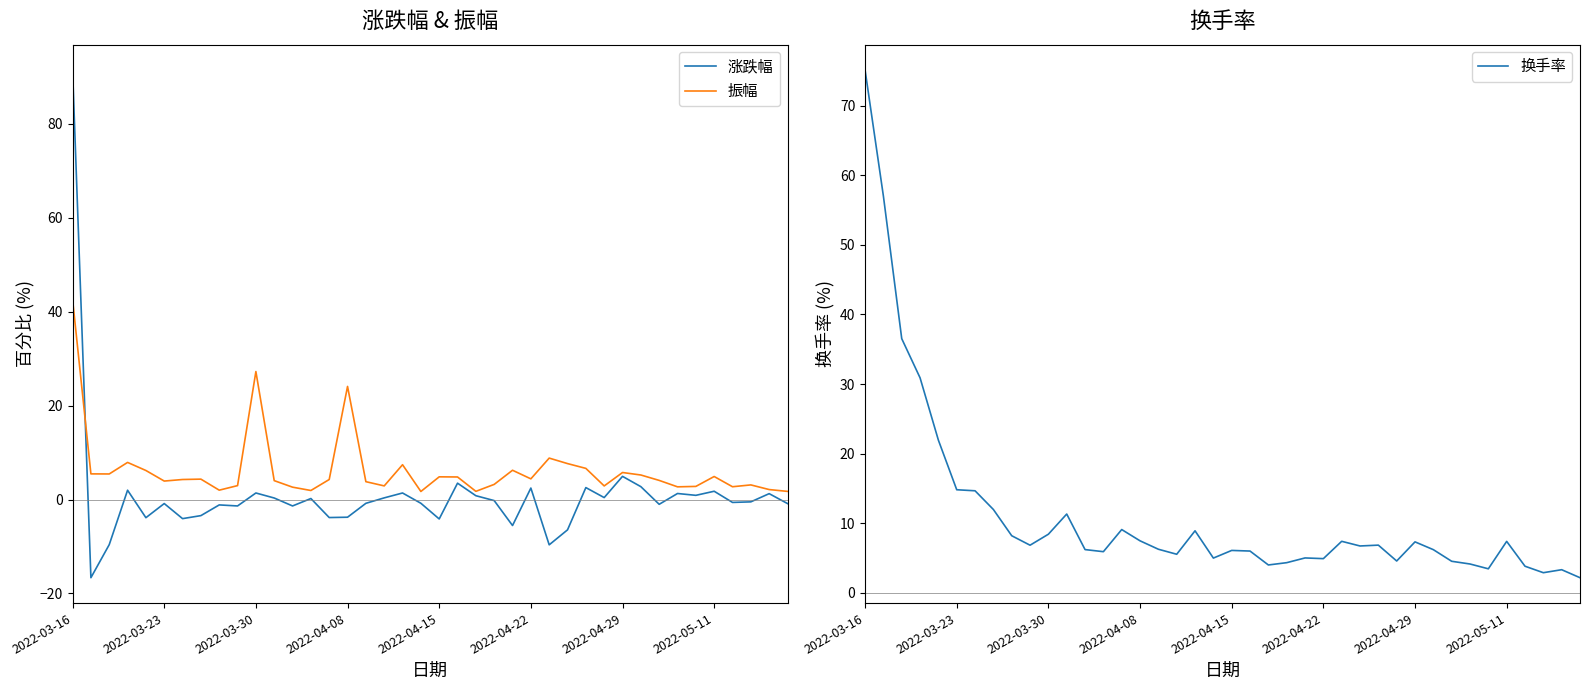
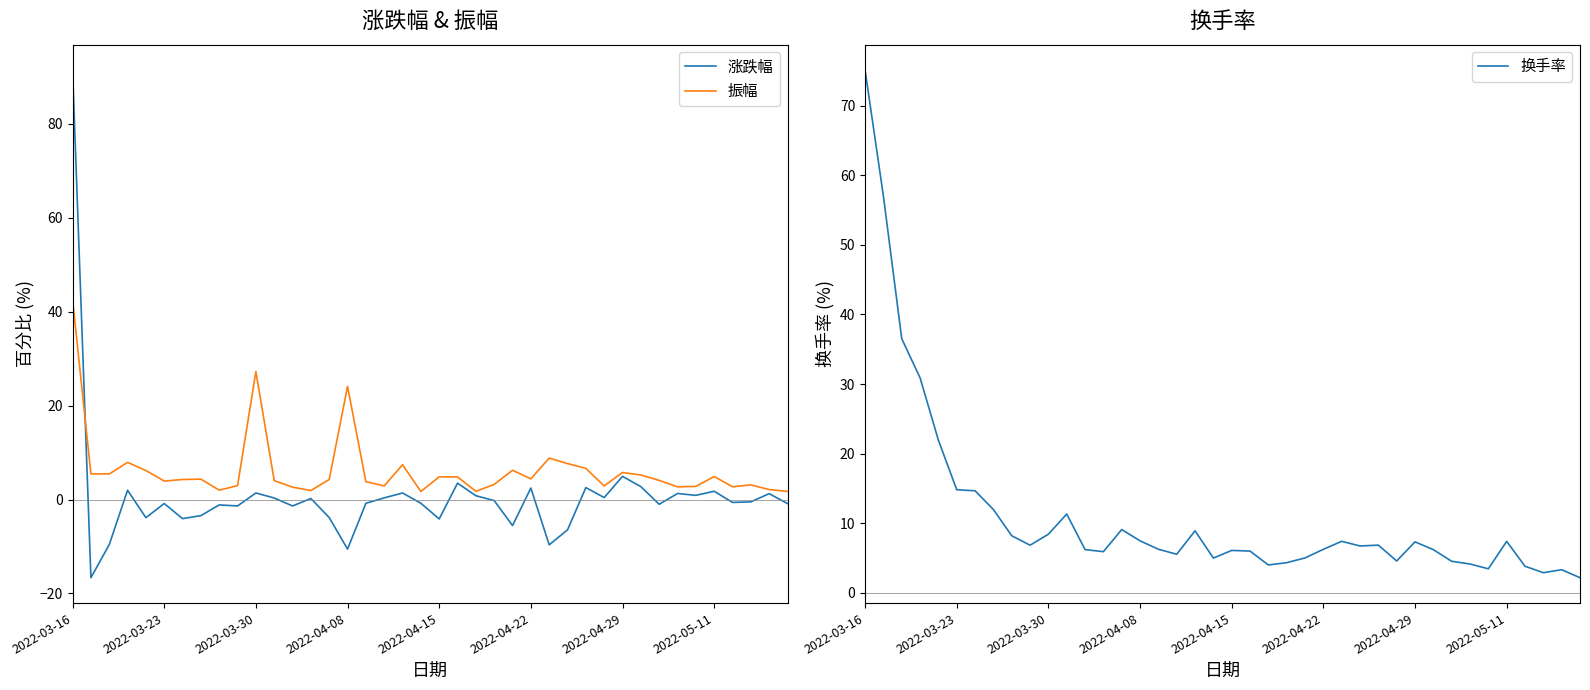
  {
    "涨跌幅 & 振幅": {
      "涨跌幅": {
        "2022-03-16": 91,
        "2022-03-23": -1,
        "2022-03-30": 1,
-       "2022-04-08": -4,
+       "2022-04-08": -11,
        "2022-04-15": -4,
        "2022-04-22": 2,
        "2022-04-29": 5,
        "2022-05-11": 2
      },
      "振幅": {
        "2022-03-16": 43,
        "2022-03-23": 4,
        "2022-03-30": 27,
        "2022-04-08": 24,
        "2022-04-15": 5,
        "2022-04-22": 4,
        "2022-04-29": 6,
        "2022-05-11": 5
      }
    },
    "换手率": {
      "2022-03-16": 75,
      "2022-03-23": 15,
      "2022-03-30": 8,
      "2022-04-08": 7,
      "2022-04-15": 6,
-     "2022-04-22": 5,
+     "2022-04-22": 6,
      "2022-04-29": 7,
      "2022-05-11": 7
    }
  }
